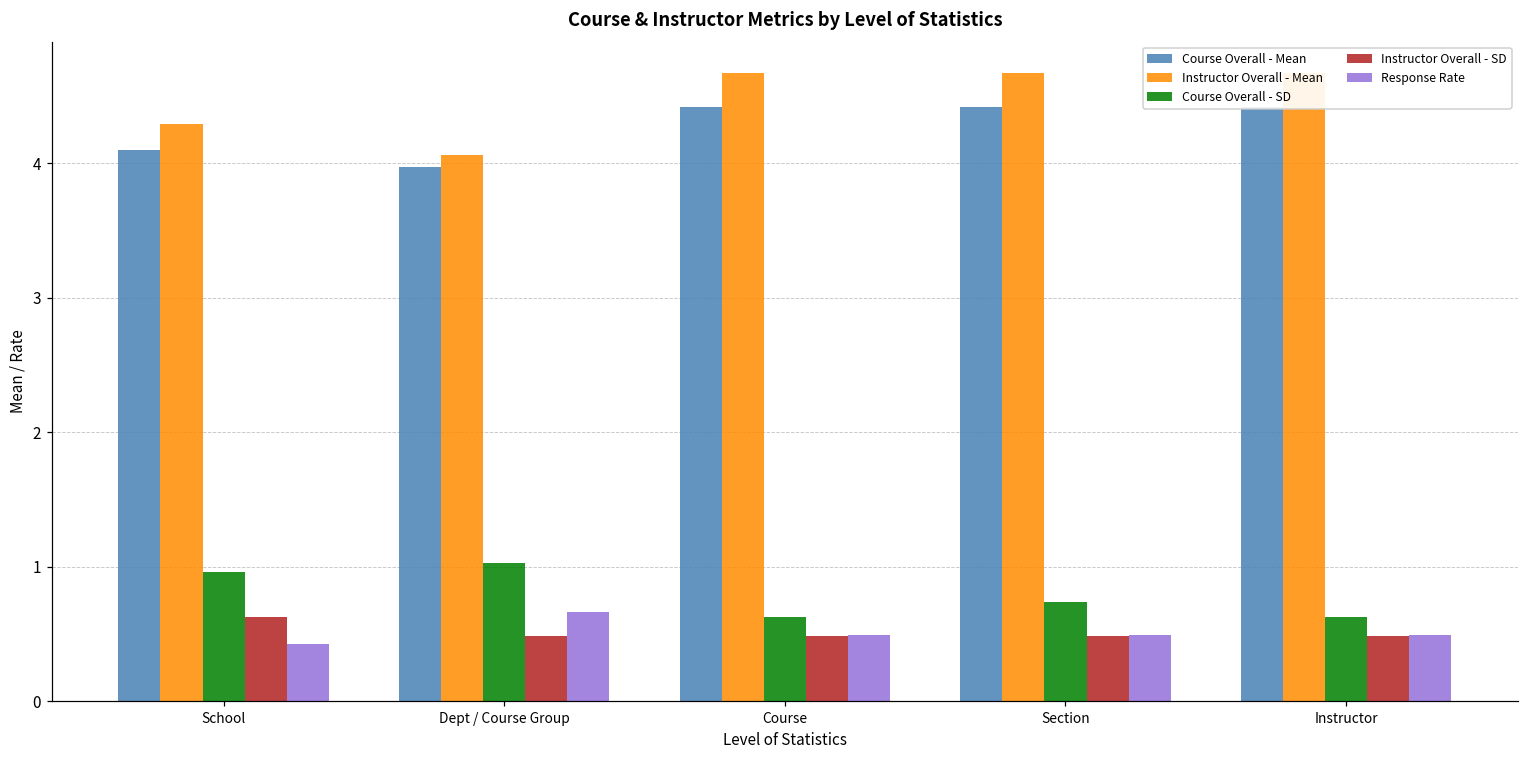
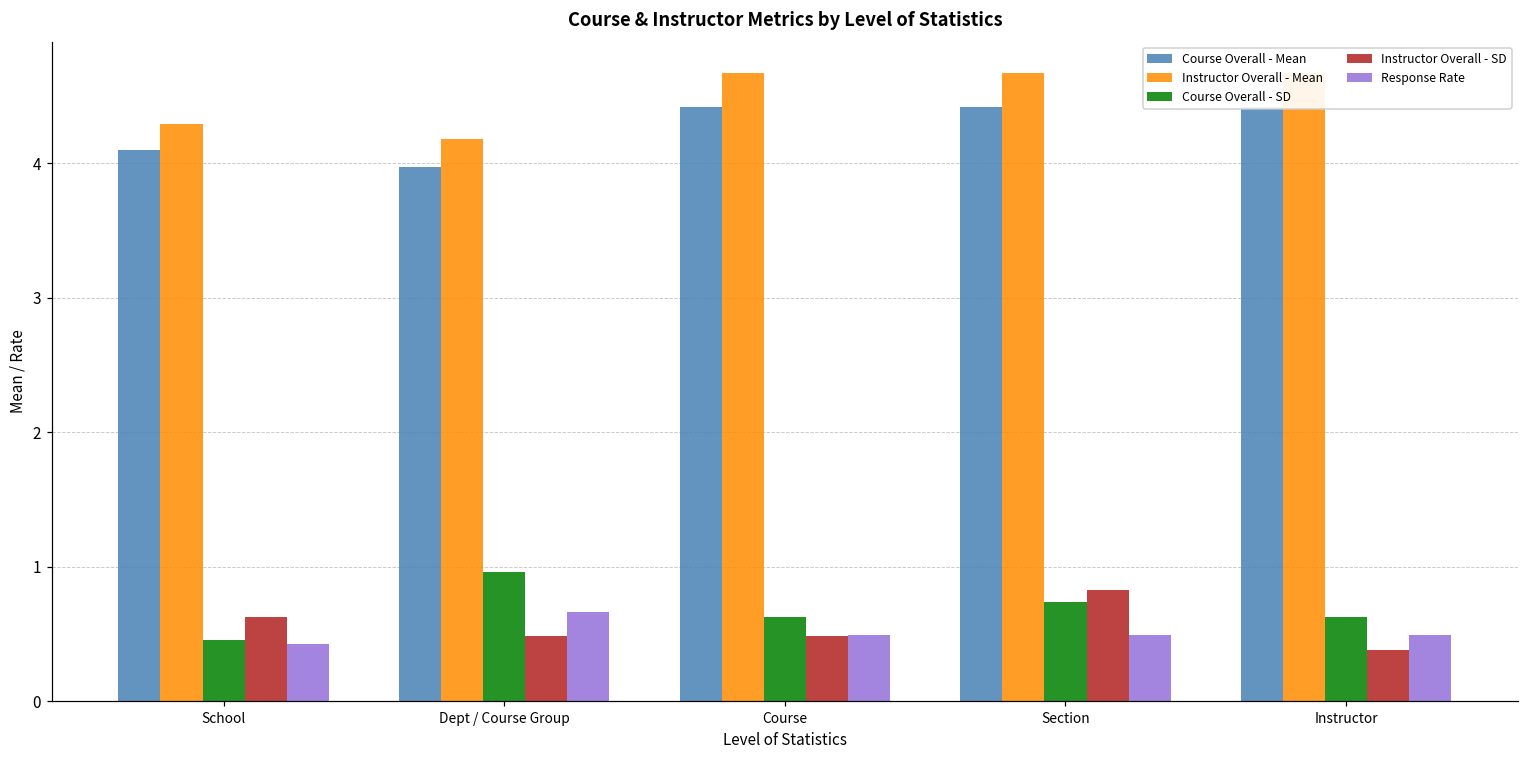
  {
    "Course Overall - Mean": {
      "School": 4.10,
      "Dept / Course Group": 3.97,
      "Course": 4.42,
      "Section": 4.42,
      "Instructor": 4.42
    },
    "Instructor Overall - Mean": {
      "School": 4.29,
-     "Dept / Course Group": 4.06,
+     "Dept / Course Group": 4.18,
      "Course": 4.67,
      "Section": 4.67
    },
    "Course Overall - SD": {
-     "School": 0.96,
-     "Dept / Course Group": 1.03,
+     "School": 0.46,
+     "Dept / Course Group": 0.96,
      "Course": 0.63,
      "Section": 0.74,
      "Instructor": 0.63
    },
    "Instructor Overall - SD": {
      "School": 0.63,
      "Dept / Course Group": 0.49,
      "Course": 0.49,
-     "Section": 0.49,
-     "Instructor": 0.49
+     "Section": 0.83,
+     "Instructor": 0.38
    },
    "Response Rate": {
      "School": 0.43,
      "Dept / Course Group": 0.67,
      "Course": 0.50,
      "Section": 0.50,
      "Instructor": 0.50
    }
  }
